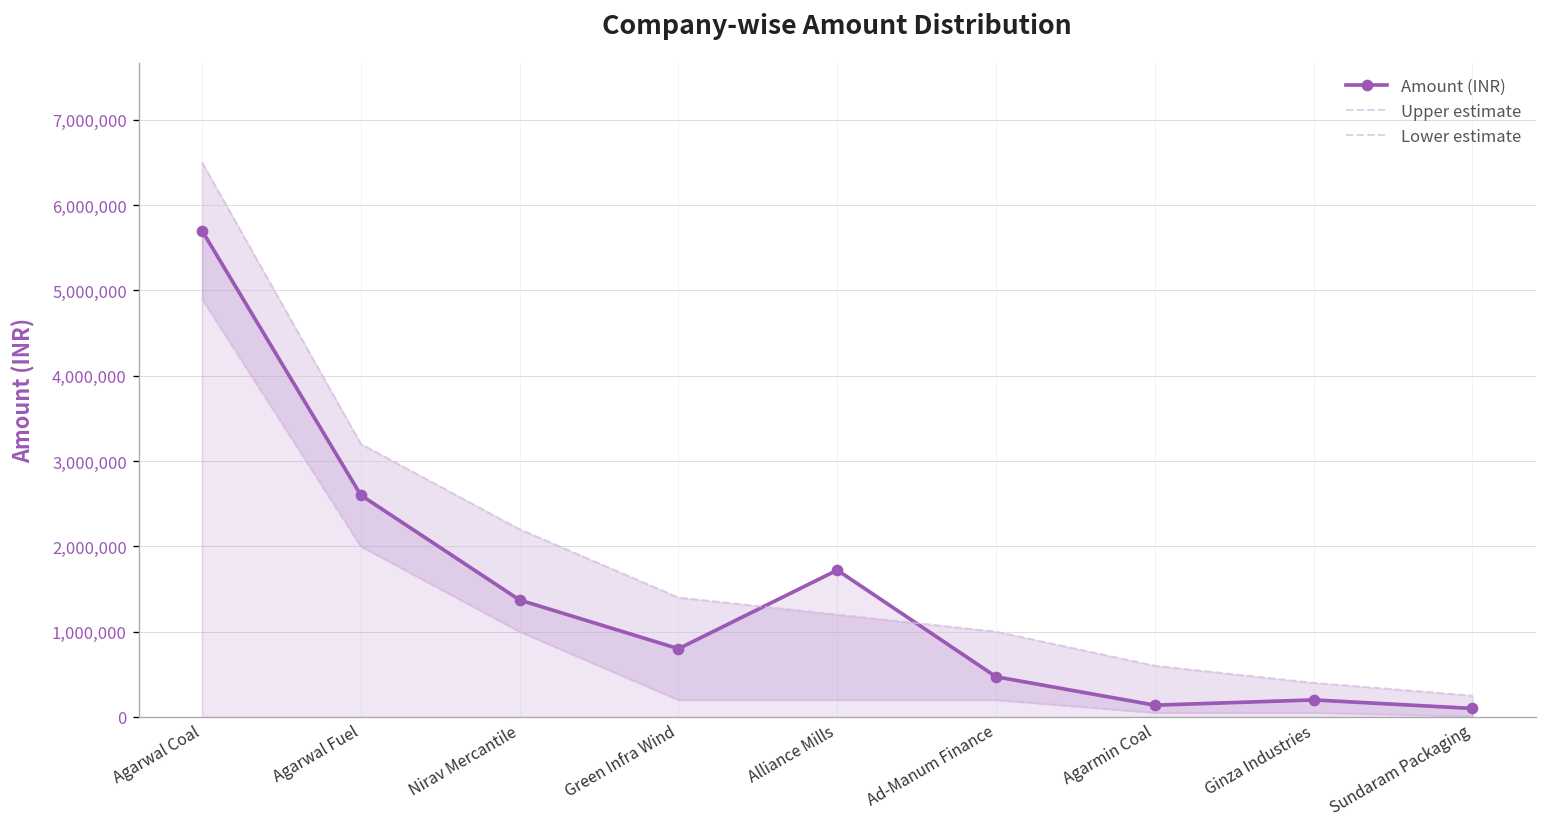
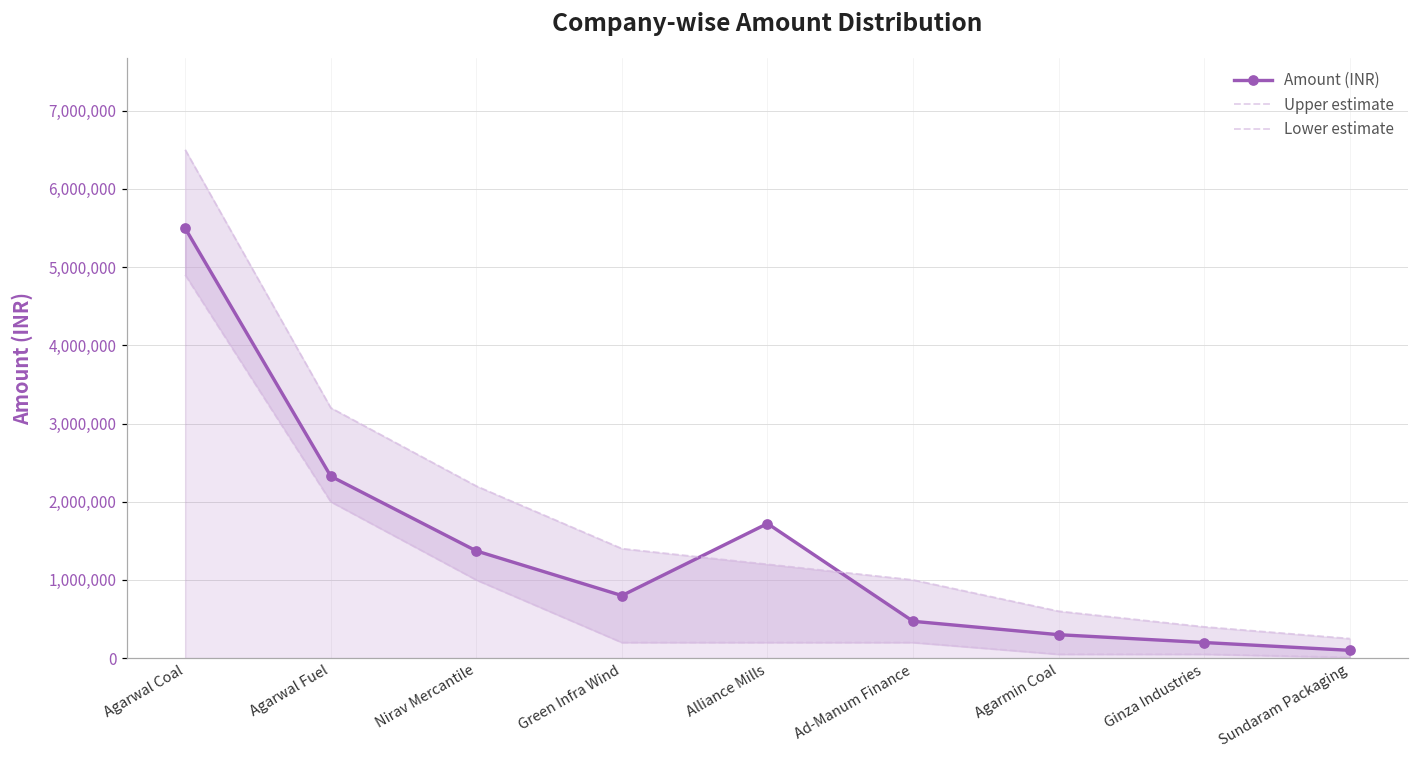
  {
    "Amount (INR)": {
-     "Agarwal Coal": "5,700,000",
-     "Agarwal Fuel": "2,600,000",
+     "Agarwal Coal": "5,500,000",
+     "Agarwal Fuel": "2,300,000",
      "Nirav Mercantile": "1,400,000",
      "Green Infra Wind": "800,000",
      "Alliance Mills": "1,700,000",
      "Ad-Manum Finance": "500,000",
-     "Agarmin Coal": "100,000",
+     "Agarmin Coal": "300,000",
      "Ginza Industries": "200,000",
      "Sundaram Packaging": "100,000"
    }
  }
